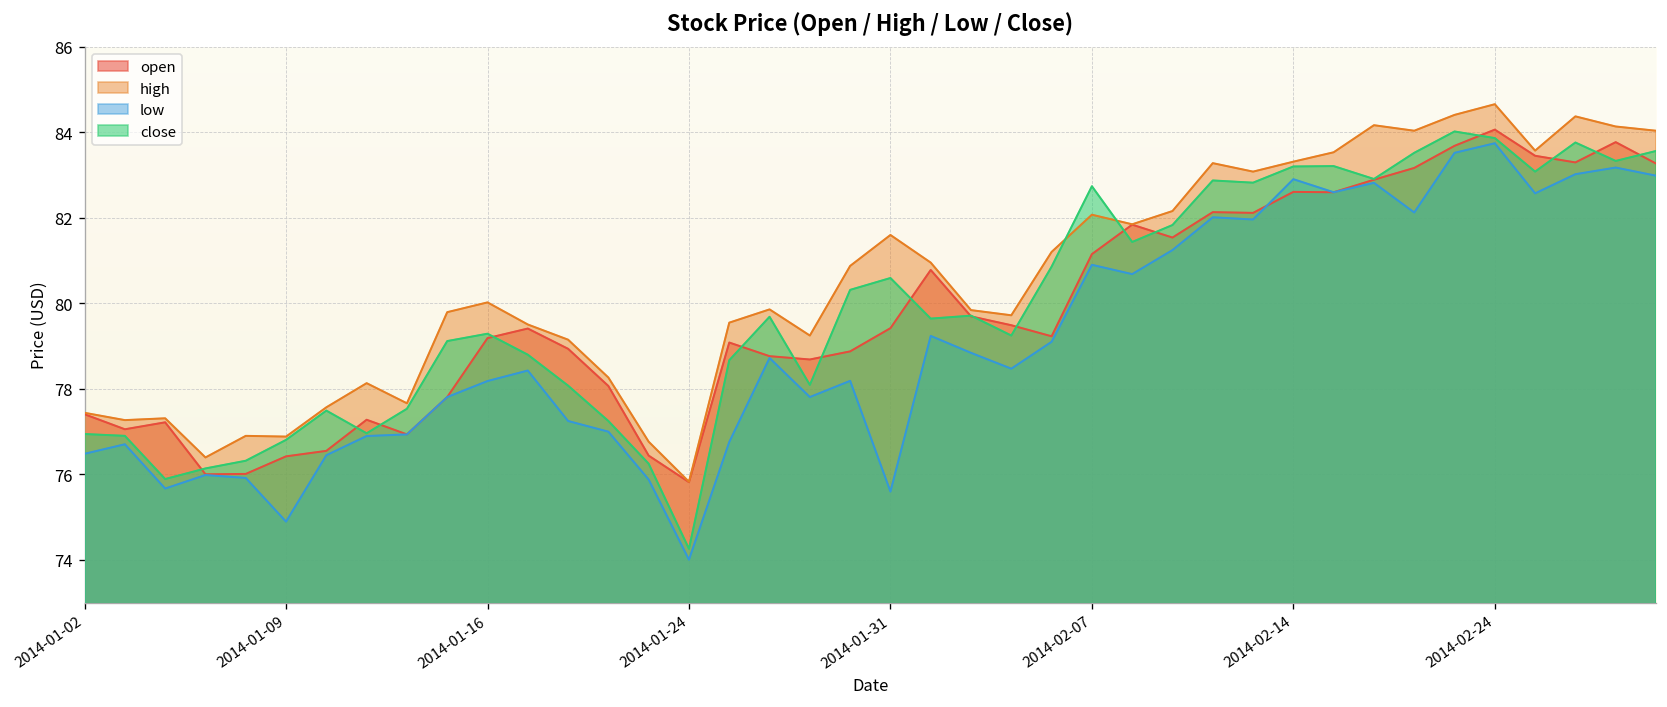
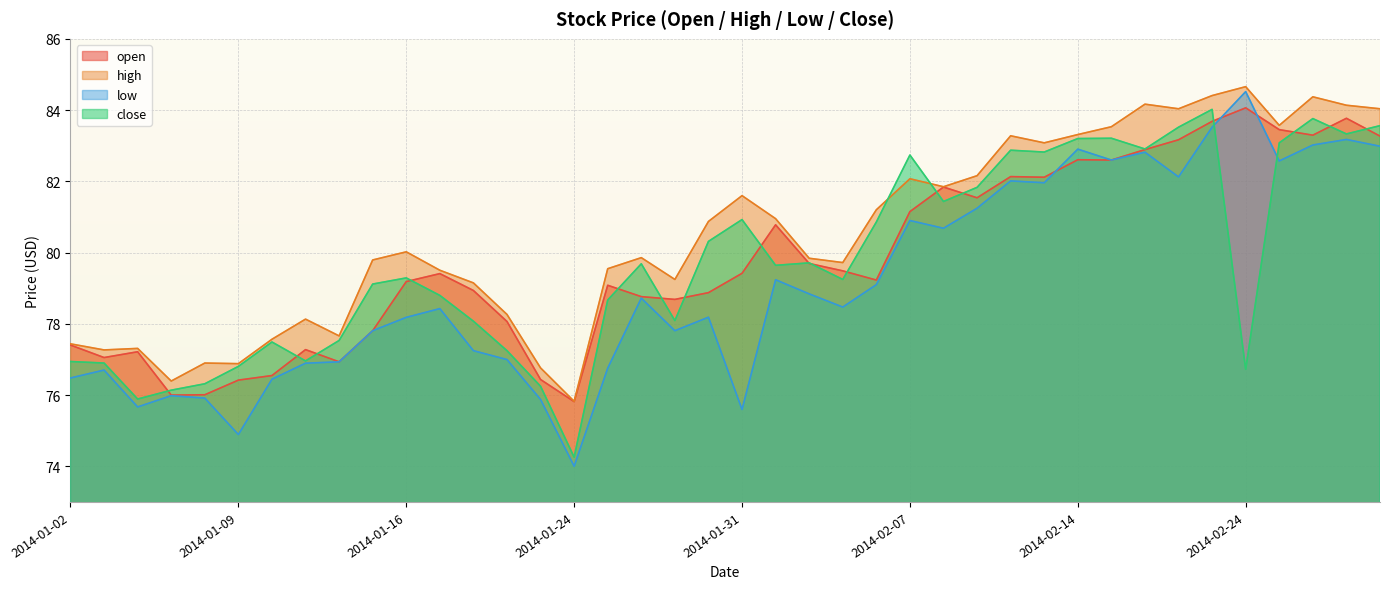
  {
    "low": {
      "2014-01-02": 76.5,
      "2014-01-09": 74.9,
      "2014-01-16": 78.2,
      "2014-01-24": 74.0,
      "2014-01-31": 75.6,
      "2014-02-07": 80.9,
      "2014-02-14": 82.9,
-     "2014-02-24": 83.7
+     "2014-02-24": 84.5
    },
    "close": {
      "2014-01-02": 76.9,
      "2014-01-09": 76.8,
      "2014-01-16": 79.3,
      "2014-01-24": 74.3,
-     "2014-01-31": 80.6,
+     "2014-01-31": 80.9,
      "2014-02-07": 82.7,
      "2014-02-14": 83.2,
-     "2014-02-24": 83.9
+     "2014-02-24": 76.7
    }
  }
